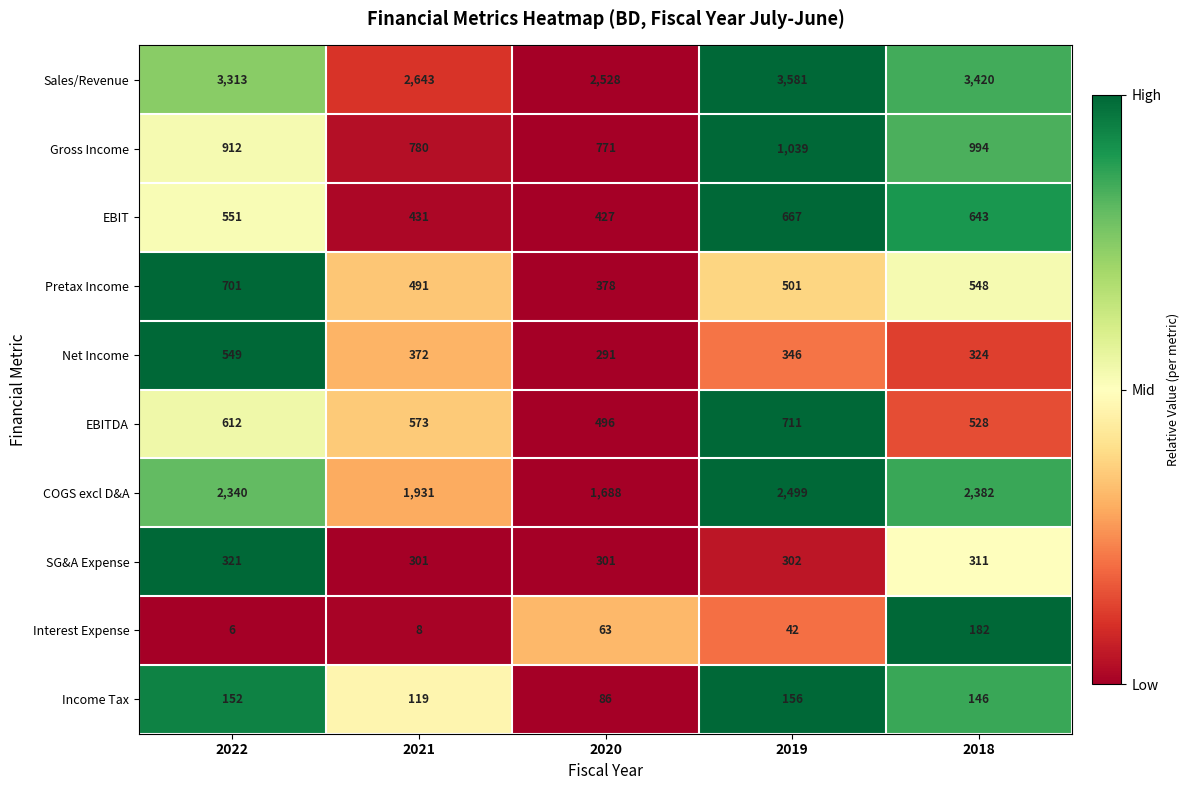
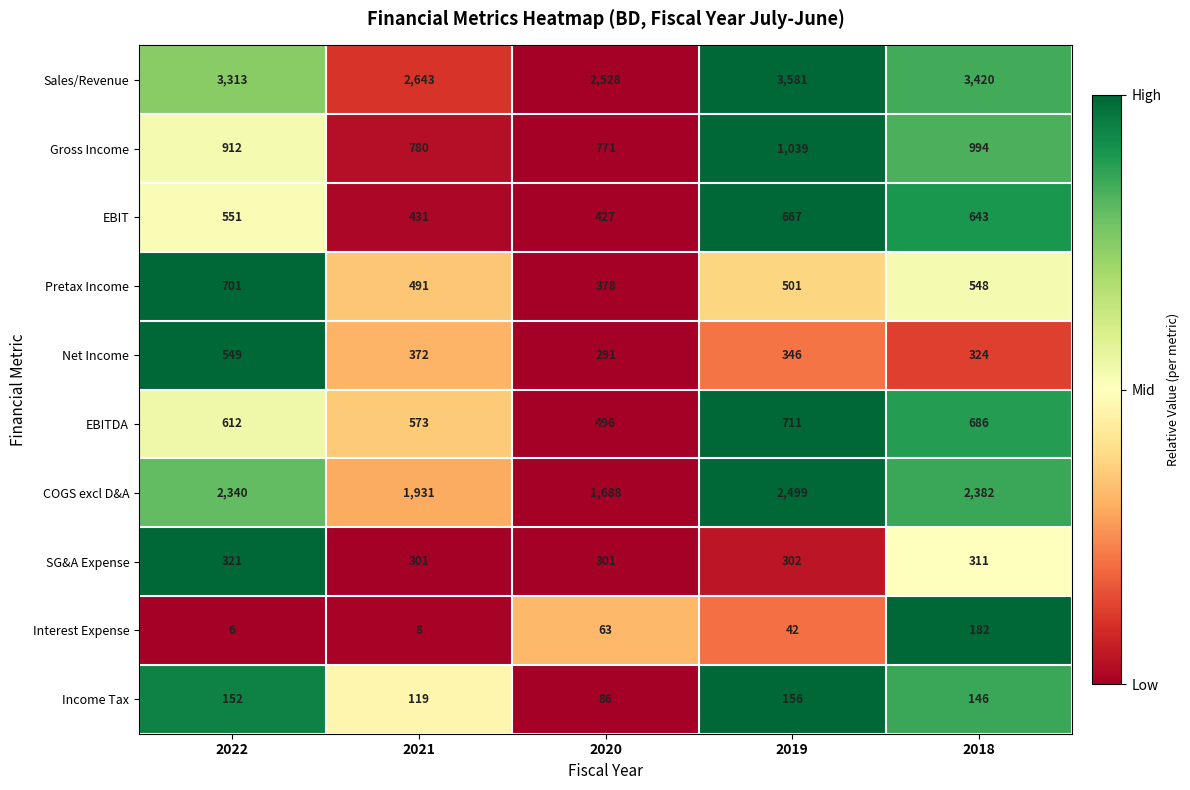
  {
    "Sales/Revenue": {
      "2022": "3,313",
      "2021": "2,643",
      "2020": "2,528",
      "2019": "3,581",
      "2018": "3,420"
    },
    "Gross Income": {
      "2022": "912",
      "2021": "780",
      "2020": "771",
      "2019": "1,039",
      "2018": "994"
    },
    "EBIT": {
      "2022": "551",
      "2021": "431",
      "2020": "427",
      "2019": "667",
      "2018": "643"
    },
    "Pretax Income": {
      "2022": "701",
      "2021": "491",
      "2020": "378",
      "2019": "501",
      "2018": "548"
    },
    "Net Income": {
      "2022": "549",
      "2021": "372",
      "2020": "291",
      "2019": "346",
      "2018": "324"
    },
    "EBITDA": {
      "2022": "612",
      "2021": "573",
      "2020": "496",
      "2019": "711",
-     "2018": "528"
+     "2018": "686"
    },
    "COGS excl D&A": {
      "2022": "2,340",
      "2021": "1,931",
      "2020": "1,688",
      "2019": "2,499",
      "2018": "2,382"
    },
    "SG&A Expense": {
      "2022": "321",
      "2021": "301",
      "2020": "301",
      "2019": "302",
      "2018": "311"
    },
    "Interest Expense": {
      "2022": "6",
      "2021": "8",
      "2020": "63",
      "2019": "42",
      "2018": "182"
    },
    "Income Tax": {
      "2022": "152",
      "2021": "119",
      "2020": "86",
      "2019": "156",
      "2018": "146"
    }
  }
